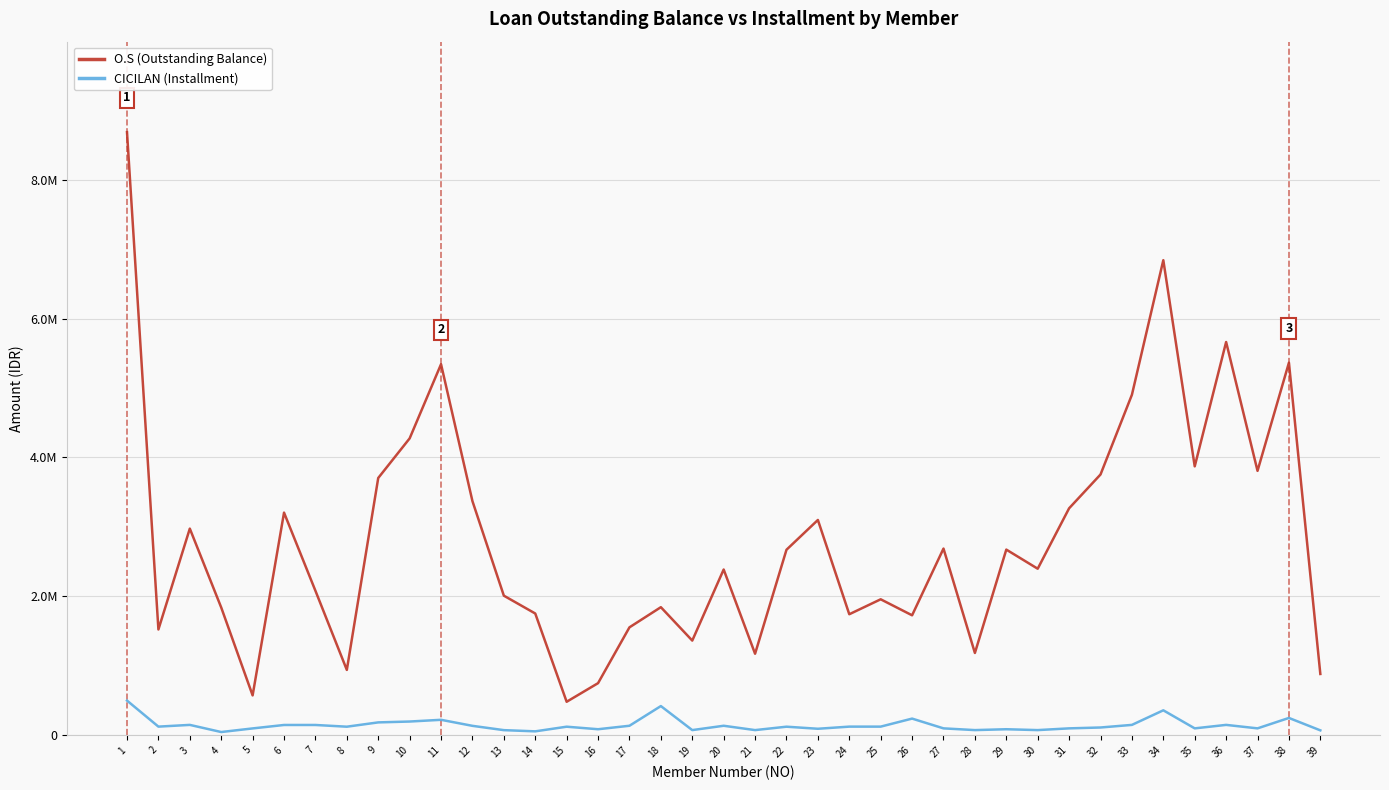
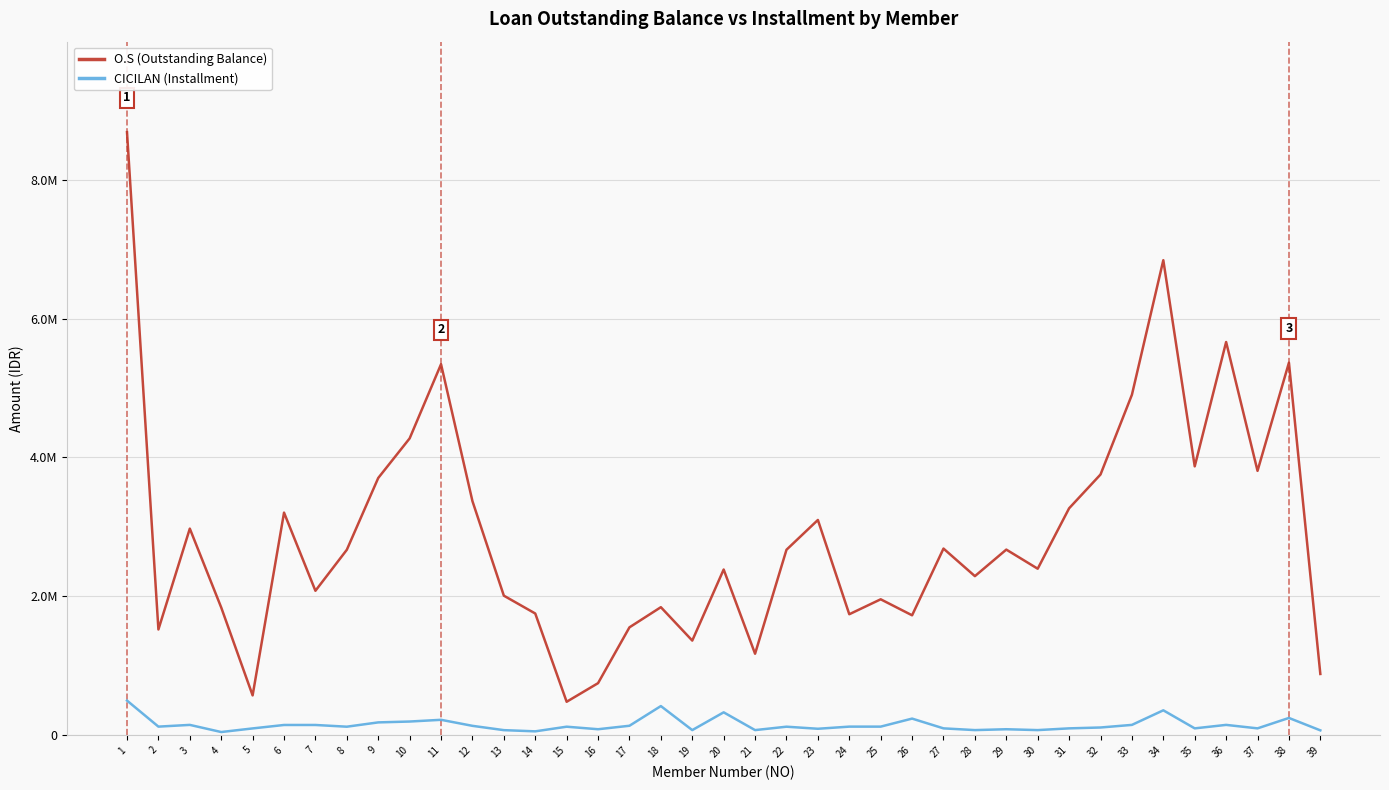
  {
    "O.S (Outstanding Balance)": {
      "1": 8700000,
      "2": 1500000,
      "3": 3000000,
      "4": 1800000,
      "5": 600000,
      "6": 3200000,
      "7": 2100000,
-     "8": 900000,
+     "8": 2700000,
      "9": 3700000,
      "10": 4300000,
      "11": 5300000,
      "12": 3400000,
      "13": 2000000,
      "14": 1800000,
      "15": 500000,
      "16": 800000,
      "17": 1600000,
      "18": 1800000,
      "19": 1400000,
      "20": 2400000,
      "21": 1200000,
      "22": 2700000,
      "23": 3100000,
      "24": 1700000,
      "25": 2000000,
      "26": 1700000,
      "27": 2700000,
-     "28": 1200000,
+     "28": 2300000,
      "29": 2700000,
      "30": 2400000,
      "31": 3300000,
      "32": 3800000,
      "33": 4900000,
      "34": 6800000,
      "35": 3900000,
      "36": 5700000,
      "37": 3800000,
      "38": 5400000,
      "39": 900000
    },
    "CICILAN (Installment)": {
      "1": 500000,
      "2": 100000,
      "3": 200000,
      "4": 0,
      "5": 100000,
      "6": 100000,
      "7": 100000,
      "8": 100000,
      "9": 200000,
      "10": 200000,
      "11": 200000,
      "12": 100000,
      "13": 100000,
      "14": 100000,
      "15": 100000,
      "16": 100000,
      "17": 100000,
      "18": 400000,
      "19": 100000,
-     "20": 100000,
+     "20": 300000,
      "21": 100000,
      "22": 100000,
      "23": 100000,
      "24": 100000,
      "25": 100000,
      "26": 200000,
      "27": 100000,
      "28": 100000,
      "29": 100000,
      "30": 100000,
      "31": 100000,
      "32": 100000,
      "33": 200000,
      "34": 400000,
      "35": 100000,
      "36": 200000,
      "37": 100000,
      "38": 300000,
      "39": 100000
    }
  }
